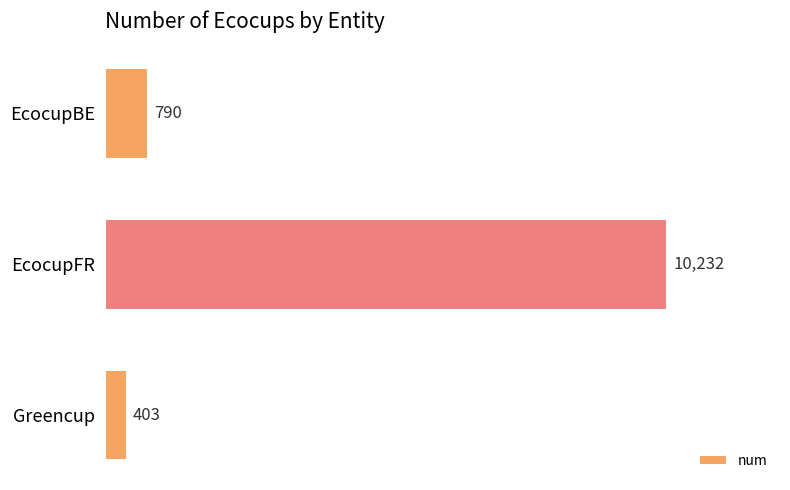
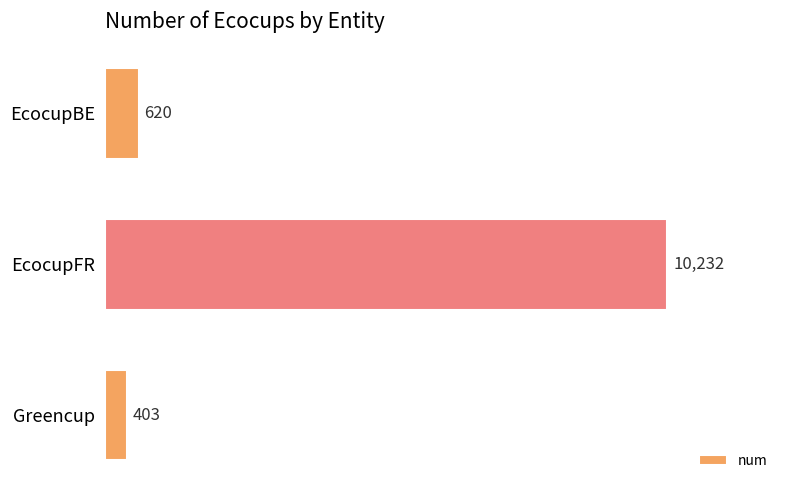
  {
-   "EcocupBE": "790",
+   "EcocupBE": "620",
    "EcocupFR": "10,232",
    "Greencup": "403"
  }
